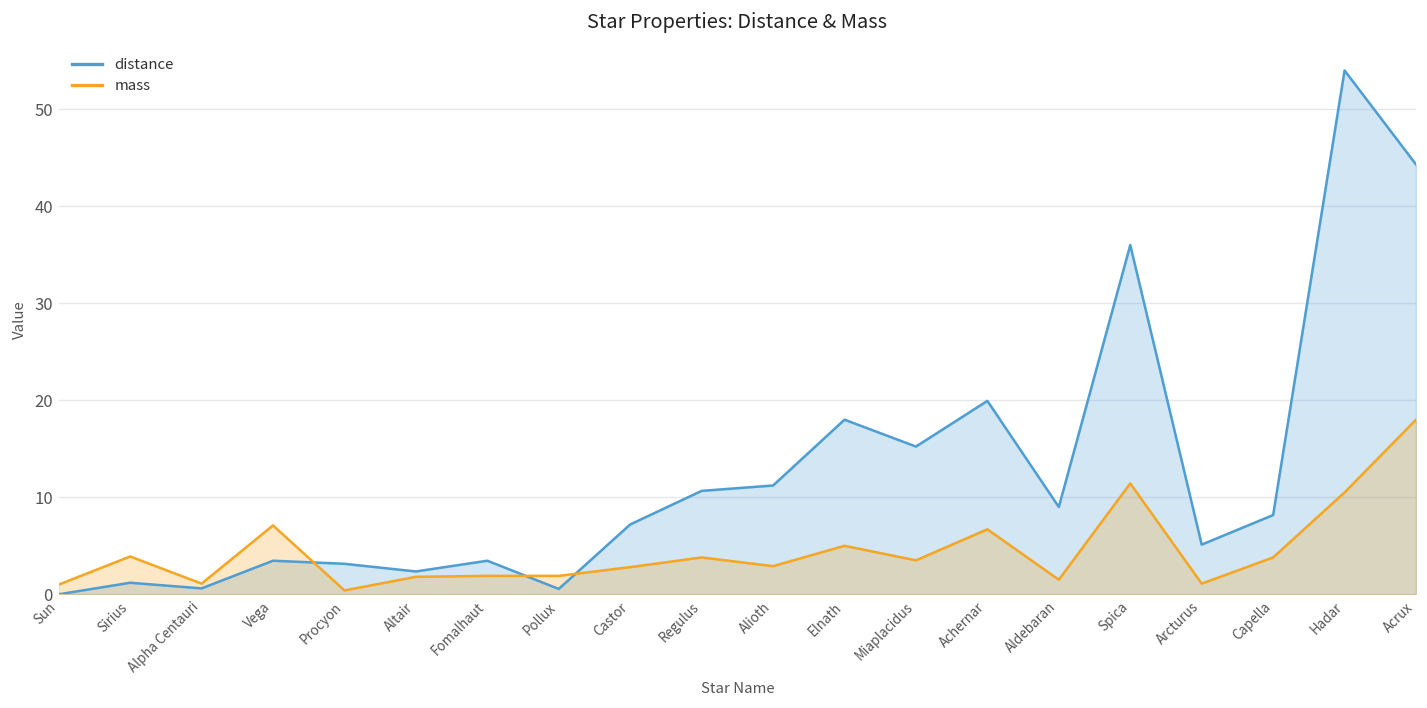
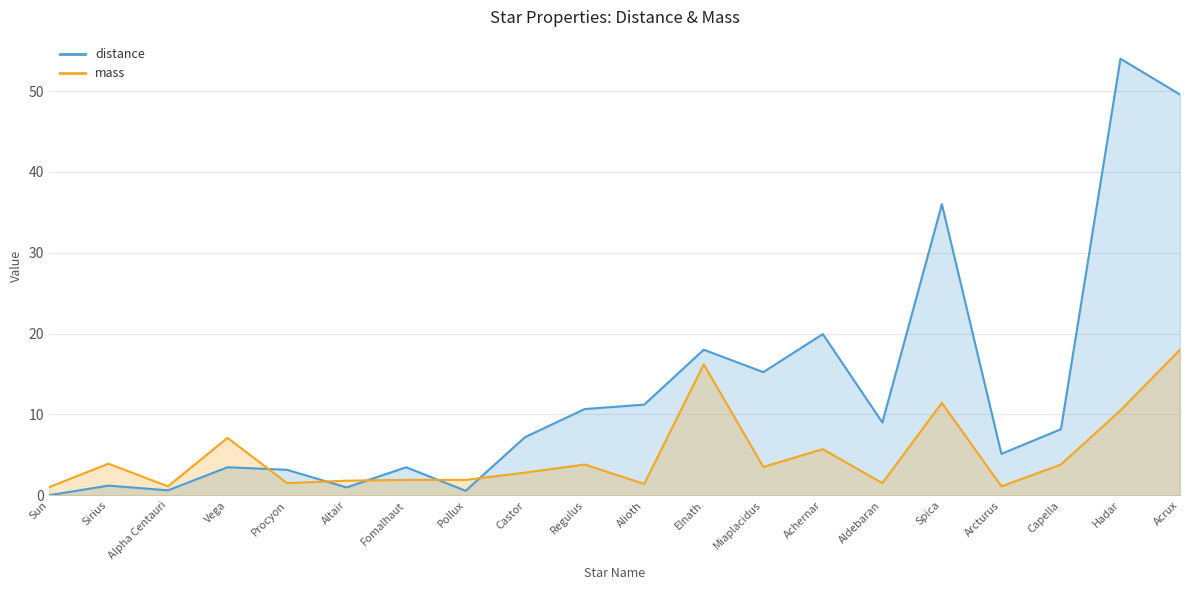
  {
    "distance": {
      "Sun": 0,
      "Sirius": 1,
      "Alpha Centauri": 1,
      "Vega": 3,
      "Procyon": 3,
-     "Altair": 2,
+     "Altair": 1,
      "Fomalhaut": 3,
      "Pollux": 1,
      "Castor": 7,
      "Regulus": 11,
      "Alioth": 11,
      "Elnath": 18,
      "Miaplacidus": 15,
      "Achernar": 20,
      "Aldebaran": 9,
      "Spica": 36,
      "Arcturus": 5,
      "Capella": 8,
      "Hadar": 54,
-     "Acrux": 44
+     "Acrux": 50
    },
    "mass": {
      "Sun": 1,
      "Sirius": 4,
      "Alpha Centauri": 1,
      "Vega": 7,
-     "Procyon": 0,
+     "Procyon": 2,
      "Altair": 2,
      "Fomalhaut": 2,
      "Pollux": 2,
      "Castor": 3,
      "Regulus": 4,
-     "Alioth": 3,
-     "Elnath": 5,
+     "Alioth": 1,
+     "Elnath": 16,
      "Miaplacidus": 4,
-     "Achernar": 7,
+     "Achernar": 6,
      "Aldebaran": 2,
      "Spica": 11,
      "Arcturus": 1,
      "Capella": 4,
      "Hadar": 11,
      "Acrux": 18
    }
  }
